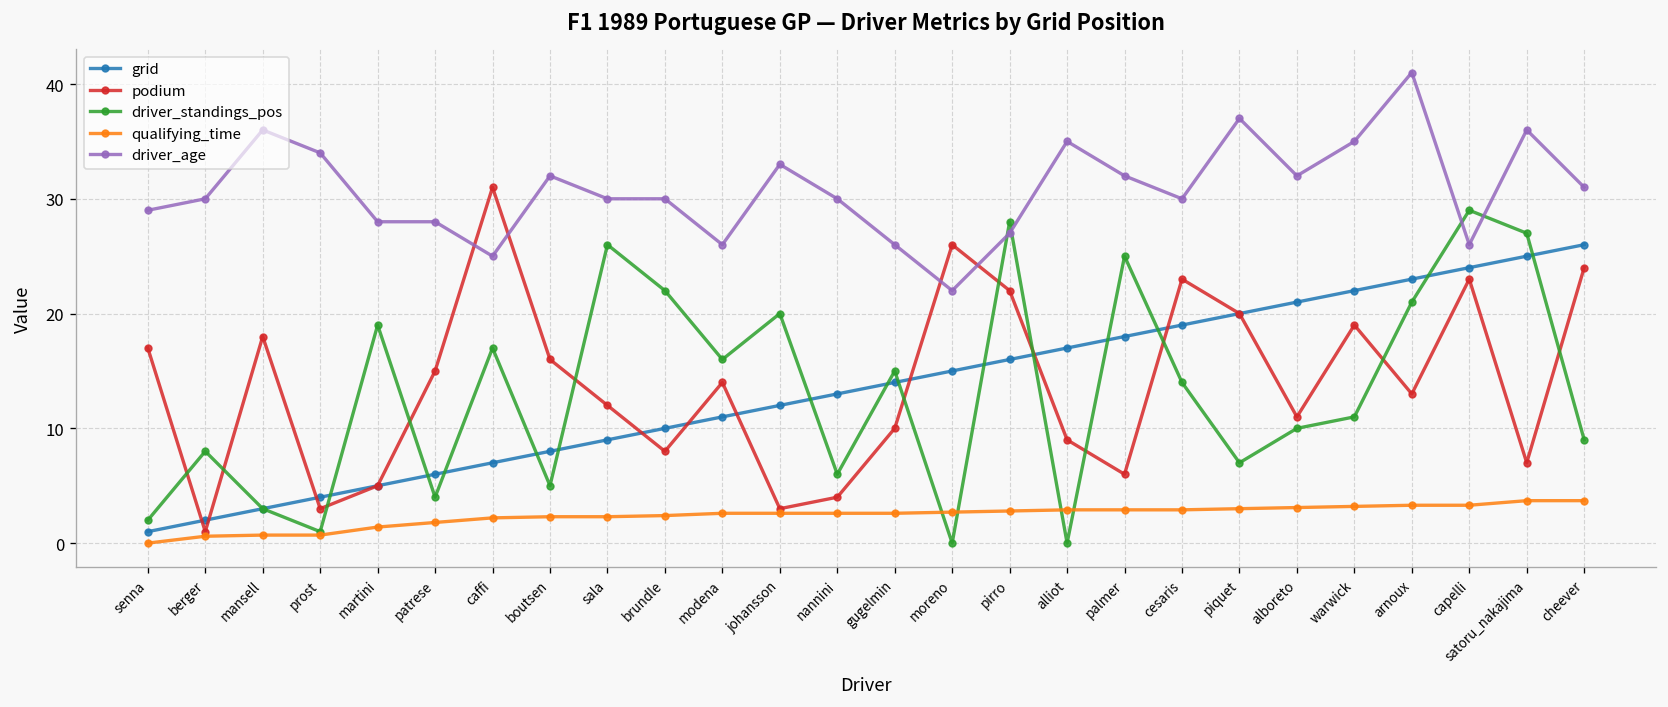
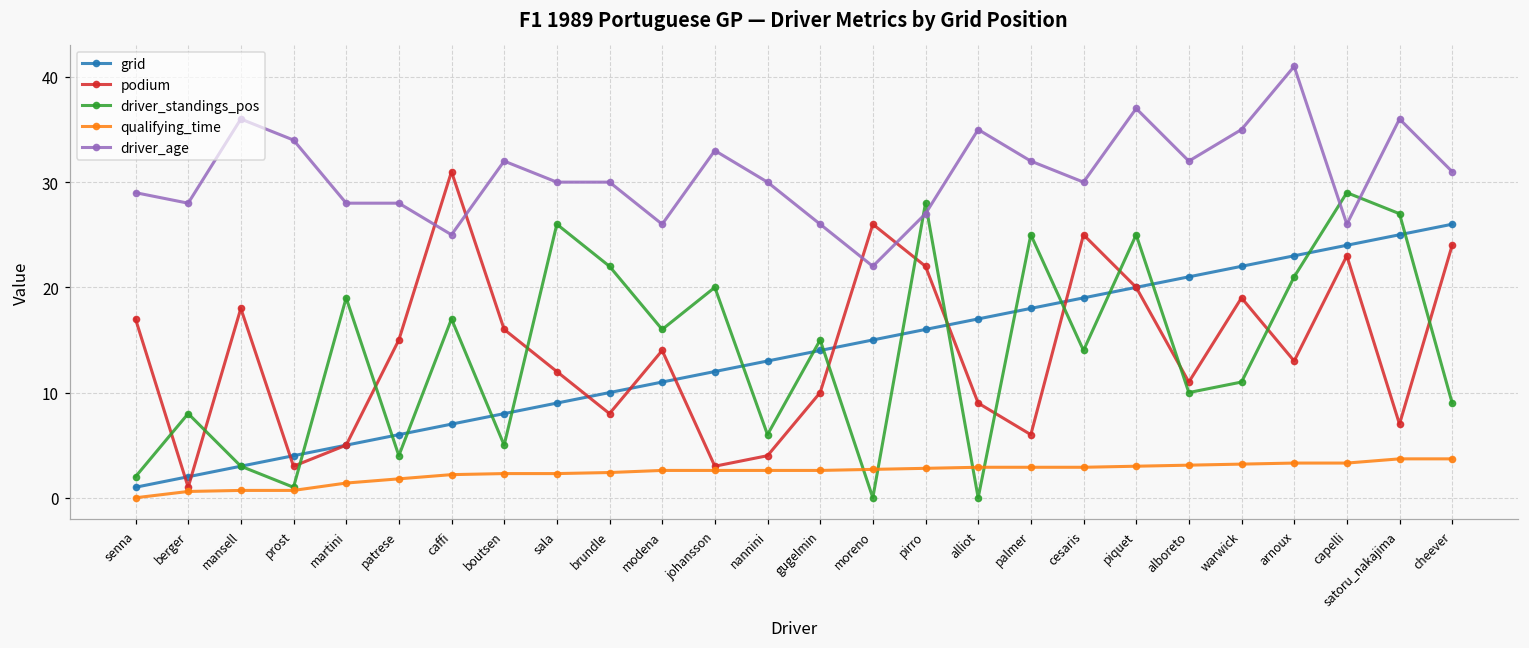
  {
    "grid": {
      "senna": 1,
      "berger": 2,
      "prost": 4,
      "patrese": 6,
      "caffi": 7,
      "boutsen": 8,
      "sala": 9,
      "brundle": 10,
      "modena": 11,
      "johansson": 12,
      "nannini": 13,
      "gugelmin": 14,
      "moreno": 15,
      "pirro": 16,
      "alliot": 17,
      "palmer": 18,
      "cesaris": 19,
      "alboreto": 21,
      "warwick": 22,
      "arnoux": 23,
      "capelli": 24,
      "satoru_nakajima": 25,
      "cheever": 26
    },
    "podium": {
      "senna": 17,
      "berger": 1,
      "mansell": 18,
      "prost": 3,
      "patrese": 15,
      "caffi": 31,
      "boutsen": 16,
      "sala": 12,
      "brundle": 8,
      "modena": 14,
      "johansson": 3,
      "nannini": 4,
      "gugelmin": 10,
      "moreno": 26,
      "pirro": 22,
      "alliot": 9,
      "palmer": 6,
-     "cesaris": 23,
+     "cesaris": 25,
      "alboreto": 11,
      "warwick": 19,
      "arnoux": 13,
      "capelli": 23,
      "satoru_nakajima": 7,
      "cheever": 24
    },
    "driver_standings_pos": {
      "senna": 2,
      "berger": 8,
      "prost": 1,
      "martini": 19,
      "patrese": 4,
      "caffi": 17,
      "boutsen": 5,
      "sala": 26,
      "brundle": 22,
      "modena": 16,
      "johansson": 20,
      "nannini": 6,
      "gugelmin": 15,
      "moreno": 0,
      "pirro": 28,
      "alliot": 0,
      "palmer": 25,
      "cesaris": 14,
-     "piquet": 7,
+     "piquet": 25,
      "alboreto": 10,
      "warwick": 11,
      "arnoux": 21,
      "capelli": 29,
      "satoru_nakajima": 27,
      "cheever": 9
    },
    "qualifying_time": {
      "senna": 0,
      "berger": 1,
      "mansell": 1,
      "prost": 1,
      "martini": 1,
      "patrese": 2,
      "caffi": 2,
      "boutsen": 2,
      "sala": 2,
      "brundle": 2,
      "modena": 3,
      "johansson": 3,
      "nannini": 3,
      "gugelmin": 3,
      "moreno": 3,
      "pirro": 3,
      "alliot": 3,
      "palmer": 3,
      "cesaris": 3,
      "piquet": 3,
      "alboreto": 3,
      "warwick": 3,
      "arnoux": 3,
      "capelli": 3,
      "satoru_nakajima": 4,
      "cheever": 4
    },
    "driver_age": {
      "senna": 29,
-     "berger": 30,
+     "berger": 28,
      "prost": 34,
      "martini": 28,
      "patrese": 28,
      "caffi": 25,
      "boutsen": 32,
      "sala": 30,
      "brundle": 30,
      "modena": 26,
      "johansson": 33,
      "nannini": 30,
      "gugelmin": 26,
      "moreno": 22,
      "pirro": 27,
      "alliot": 35,
      "palmer": 32,
      "cesaris": 30,
      "piquet": 37,
      "alboreto": 32,
      "warwick": 35,
      "arnoux": 41,
      "capelli": 26,
      "satoru_nakajima": 36,
      "cheever": 31
    }
  }
